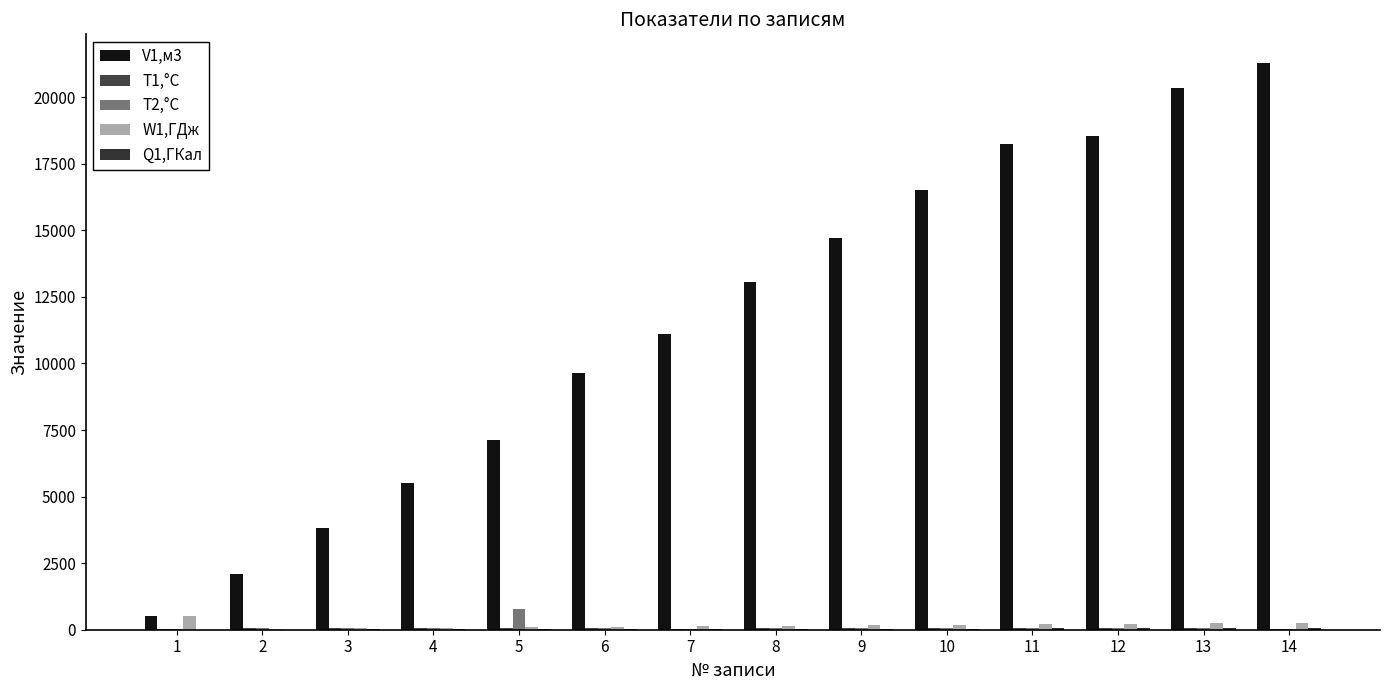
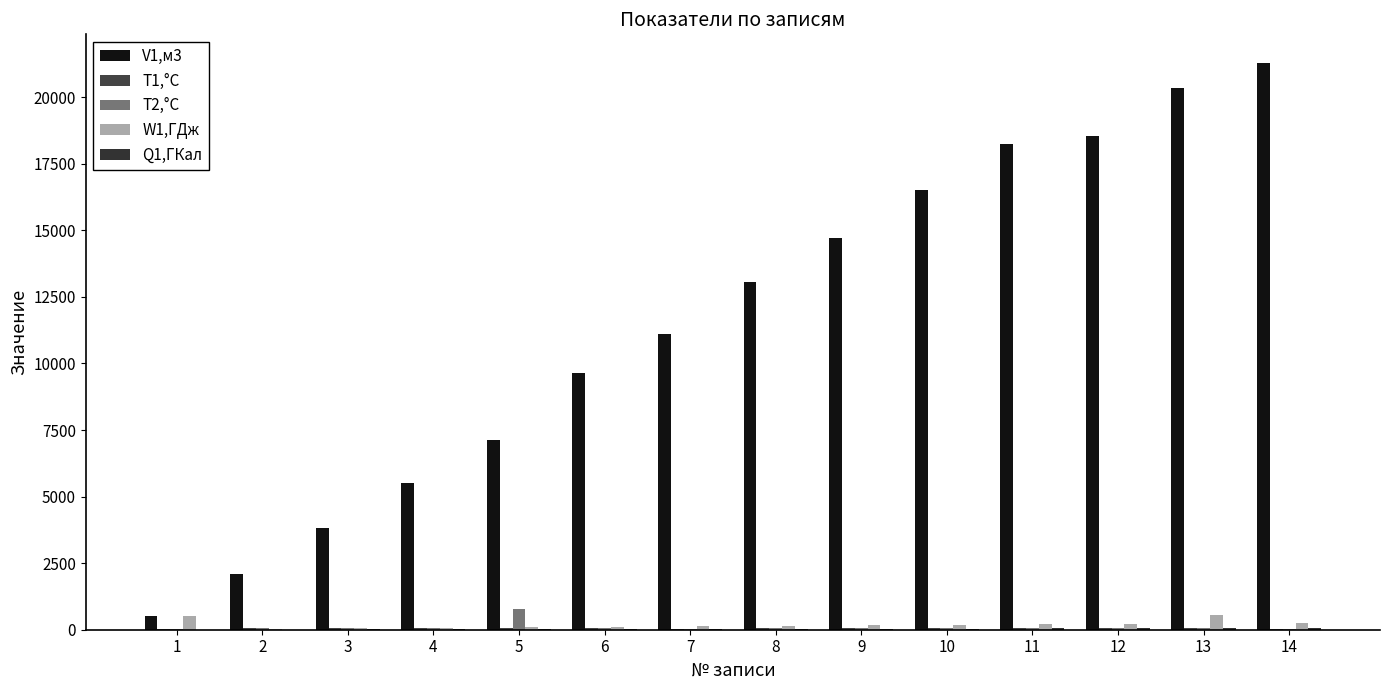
  {
    "T2,°C": {
      "5": 800
    },
    "W1,ГДж": {
      "1": 500,
      "5": 100,
      "6": 100,
      "7": 100,
      "8": 100,
      "9": 200,
      "10": 200,
      "11": 200,
      "12": 200,
-     "13": 200,
+     "13": 500,
      "14": 200
    }
  }
